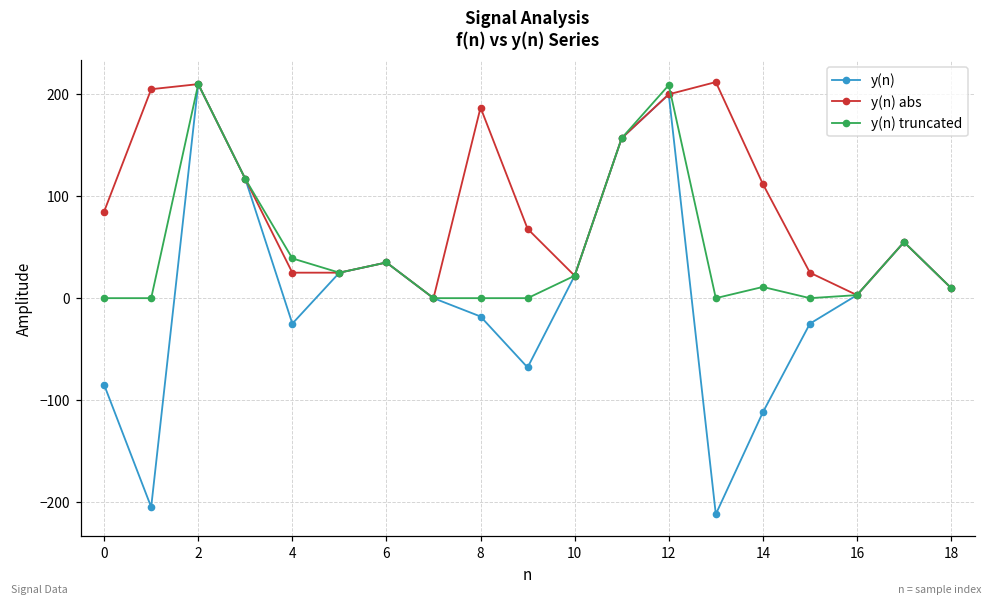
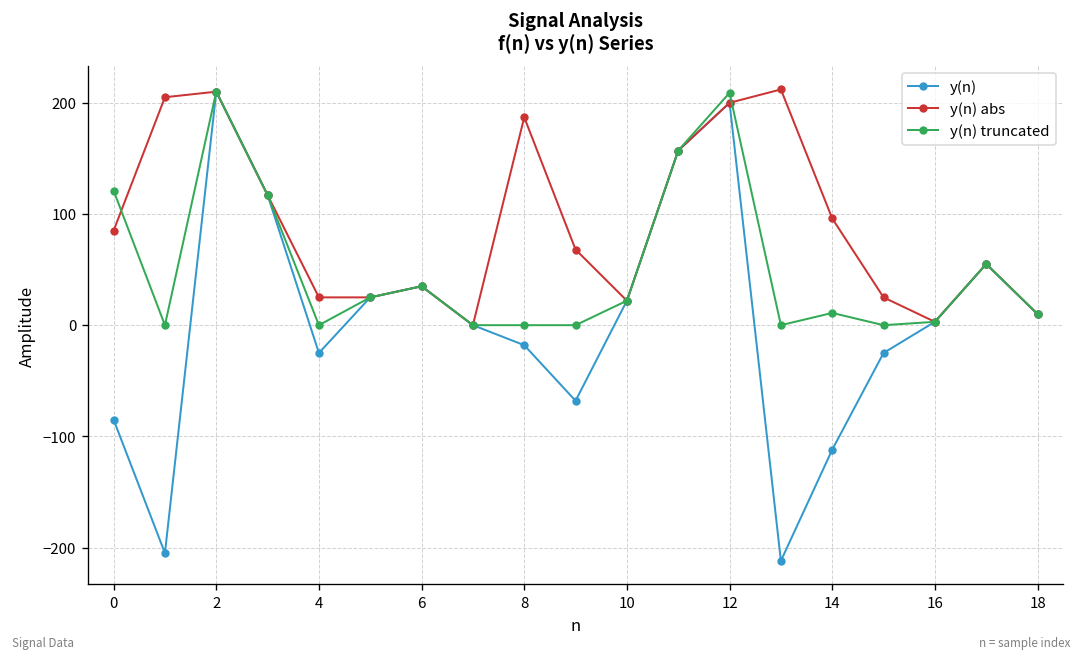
  {
    "y(n)": {
      "0": -90,
      "4": -30,
      "8": -20,
      "14": -110
    },
    "y(n) abs": {
      "0": 90,
      "4": 30,
      "8": 190,
-     "14": 110
+     "14": 100
    },
    "y(n) truncated": {
-     "0": 0,
-     "4": 40,
+     "0": 120,
+     "4": 0,
      "8": 0,
      "12": 210,
      "14": 10
    }
  }
